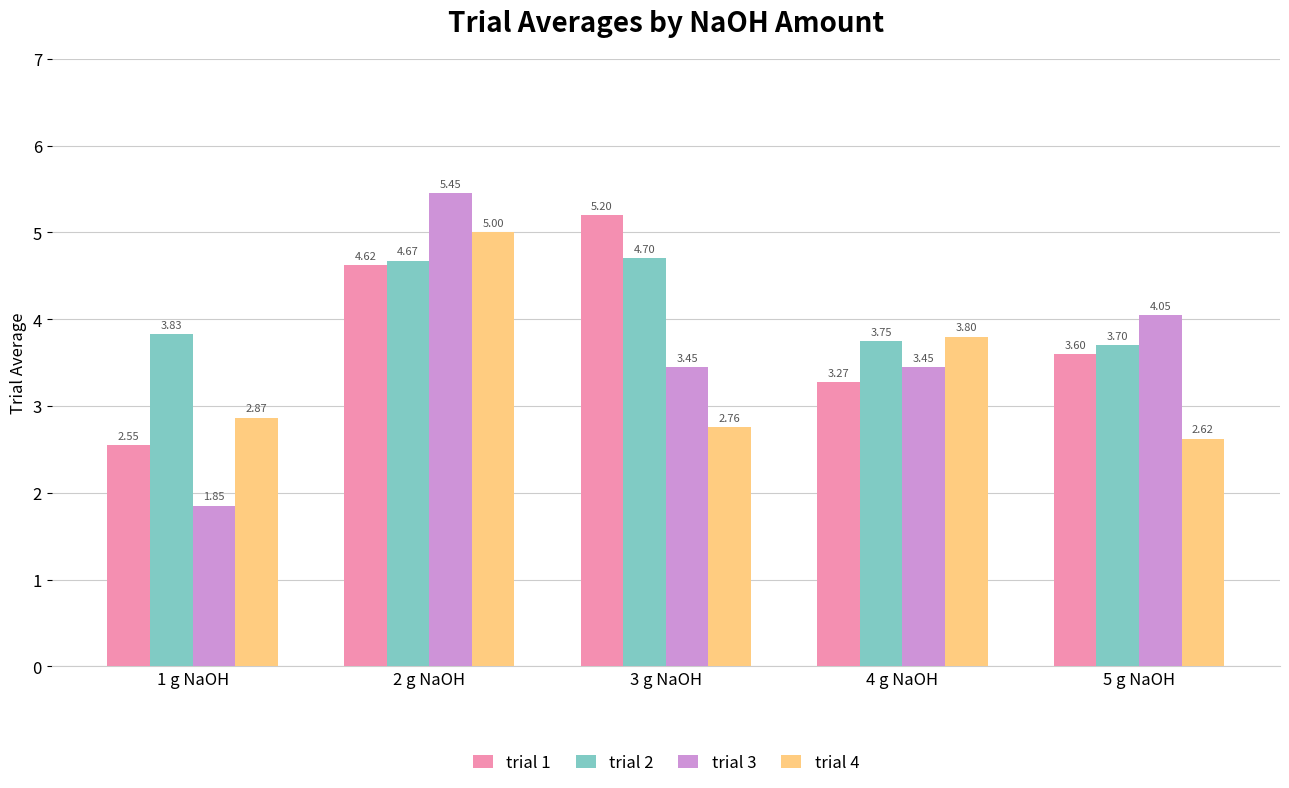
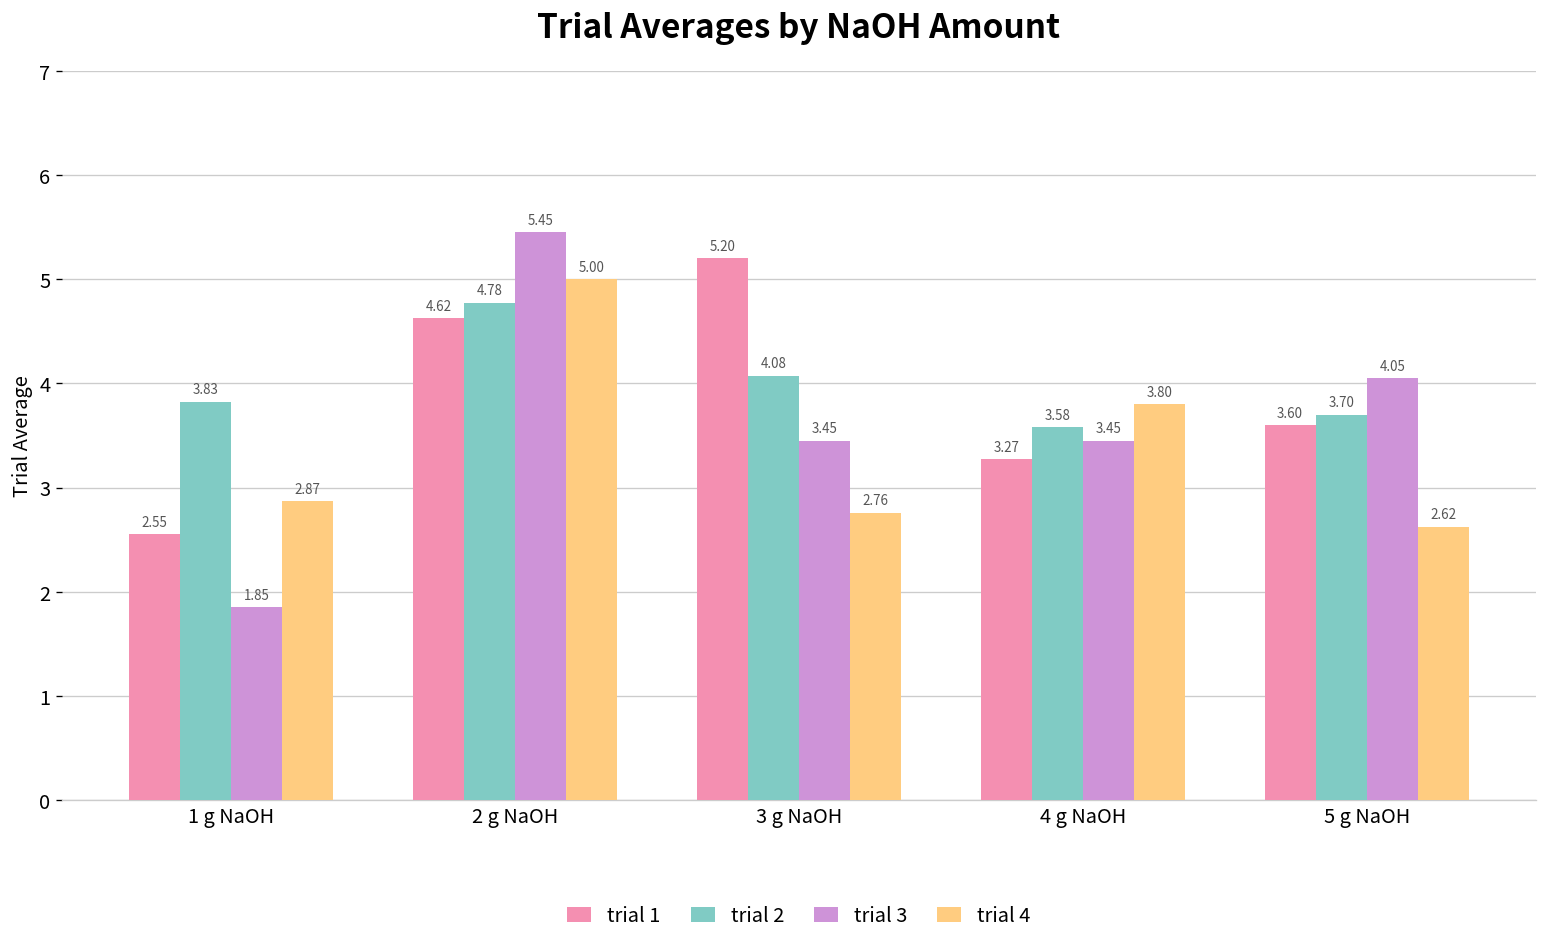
  {
    "trial 2": {
      "1 g NaOH": 3.83,
-     "2 g NaOH": 4.67,
-     "3 g NaOH": 4.70,
-     "4 g NaOH": 3.75,
+     "2 g NaOH": 4.78,
+     "3 g NaOH": 4.08,
+     "4 g NaOH": 3.58,
      "5 g NaOH": 3.70
    },
    "trial 4": {
      "1 g NaOH": 2.87,
      "2 g NaOH": 5.00,
      "3 g NaOH": 2.76,
      "4 g NaOH": 3.80,
      "5 g NaOH": 2.62
    }
  }
